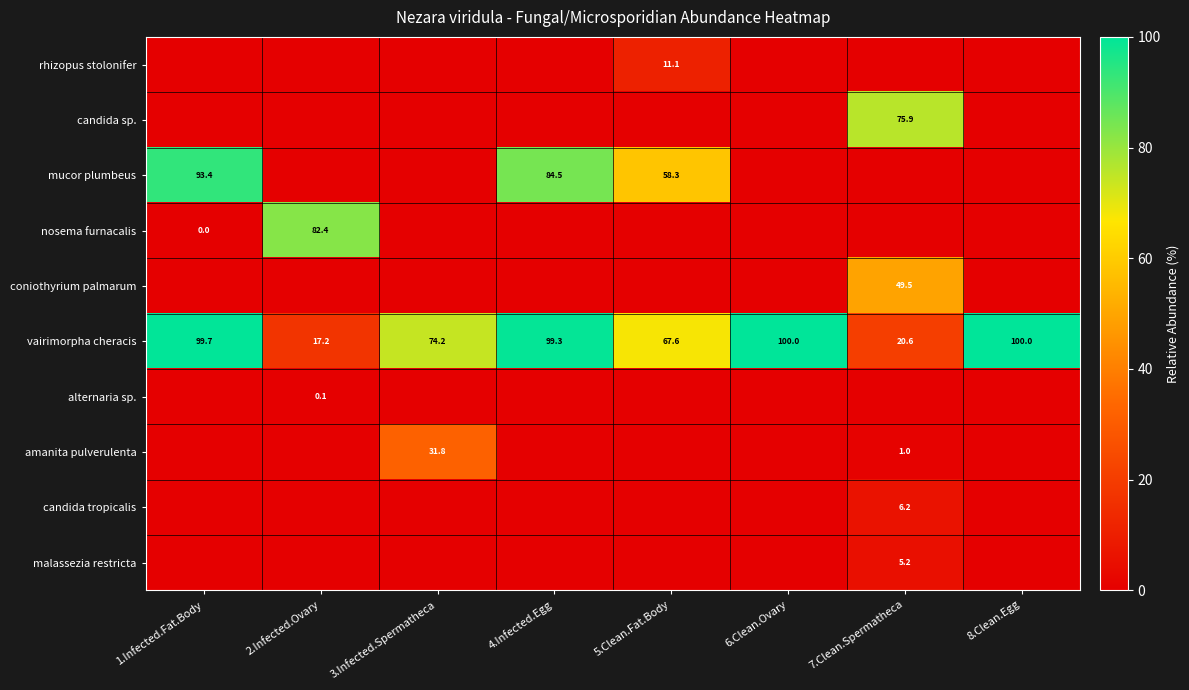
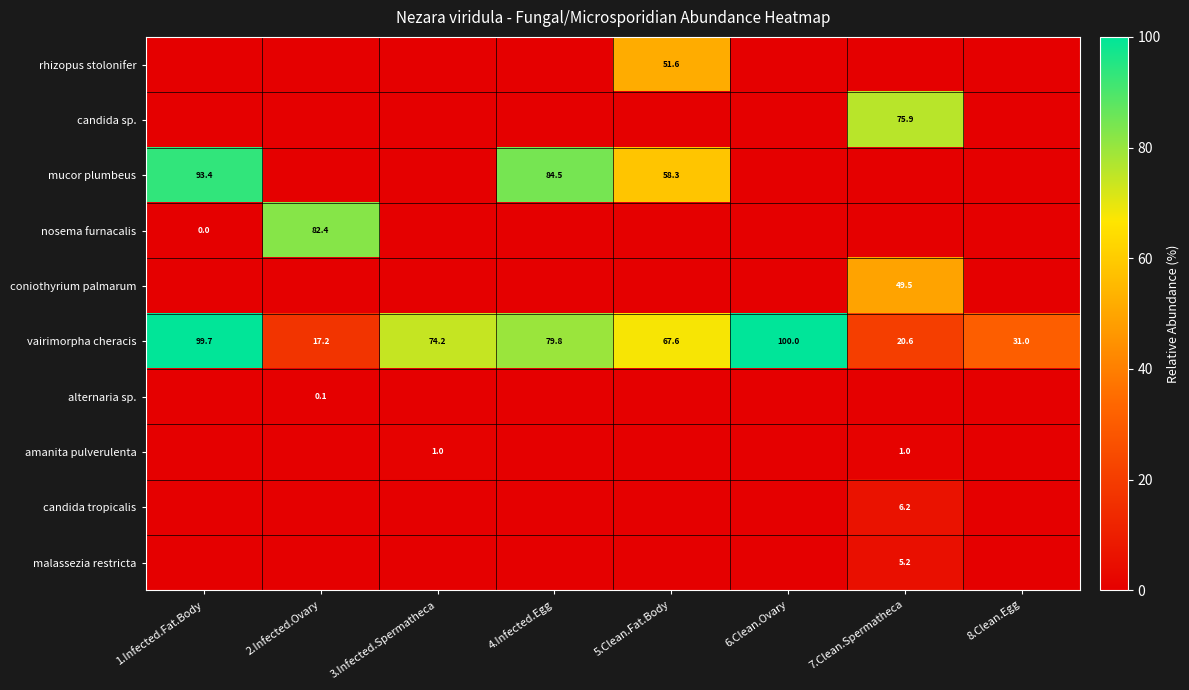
  {
    "rhizopus stolonifer": {
-     "5.Clean.Fat.Body": 11.1
+     "5.Clean.Fat.Body": 51.6
    },
    "candida sp.": {
      "7.Clean.Spermatheca": 75.9
    },
    "mucor plumbeus": {
      "1.Infected.Fat.Body": 93.4,
      "4.Infected.Egg": 84.5,
      "5.Clean.Fat.Body": 58.3
    },
    "nosema furnacalis": {
      "1.Infected.Fat.Body": 0.0,
      "2.Infected.Ovary": 82.4
    },
    "coniothyrium palmarum": {
      "7.Clean.Spermatheca": 49.5
    },
    "vairimorpha cheracis": {
      "1.Infected.Fat.Body": 99.7,
      "2.Infected.Ovary": 17.2,
      "3.Infected.Spermatheca": 74.2,
-     "4.Infected.Egg": 99.3,
+     "4.Infected.Egg": 79.8,
      "5.Clean.Fat.Body": 67.6,
      "6.Clean.Ovary": 100.0,
      "7.Clean.Spermatheca": 20.6,
-     "8.Clean.Egg": 100.0
+     "8.Clean.Egg": 31.0
    },
    "alternaria sp.": {
      "2.Infected.Ovary": 0.1
    },
    "amanita pulverulenta": {
-     "3.Infected.Spermatheca": 31.8,
+     "3.Infected.Spermatheca": 1.0,
      "7.Clean.Spermatheca": 1.0
    },
    "candida tropicalis": {
      "7.Clean.Spermatheca": 6.2
    },
    "malassezia restricta": {
      "7.Clean.Spermatheca": 5.2
    }
  }
